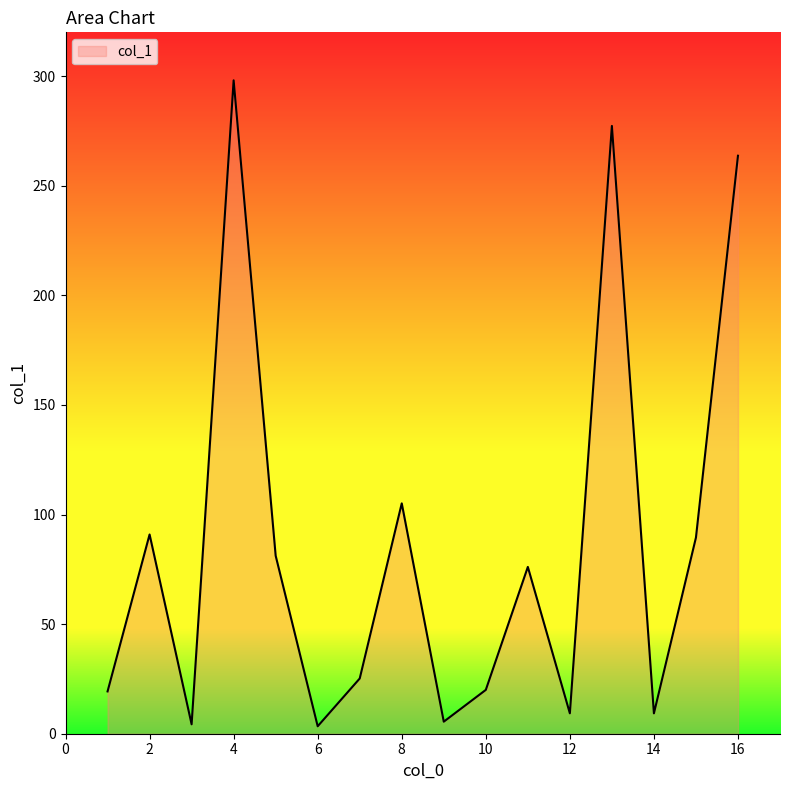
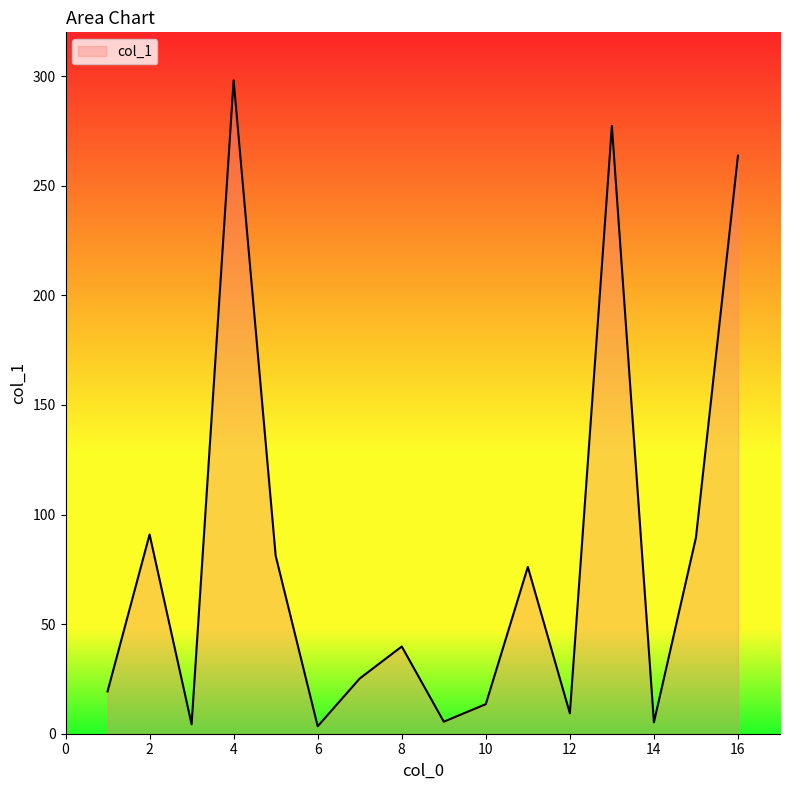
  {
    "2": 91,
    "4": 298,
    "6": 3,
-   "8": 105,
-   "10": 20,
+   "8": 40,
+   "10": 14,
    "12": 9,
-   "14": 9,
+   "14": 5,
    "16": 264
  }
